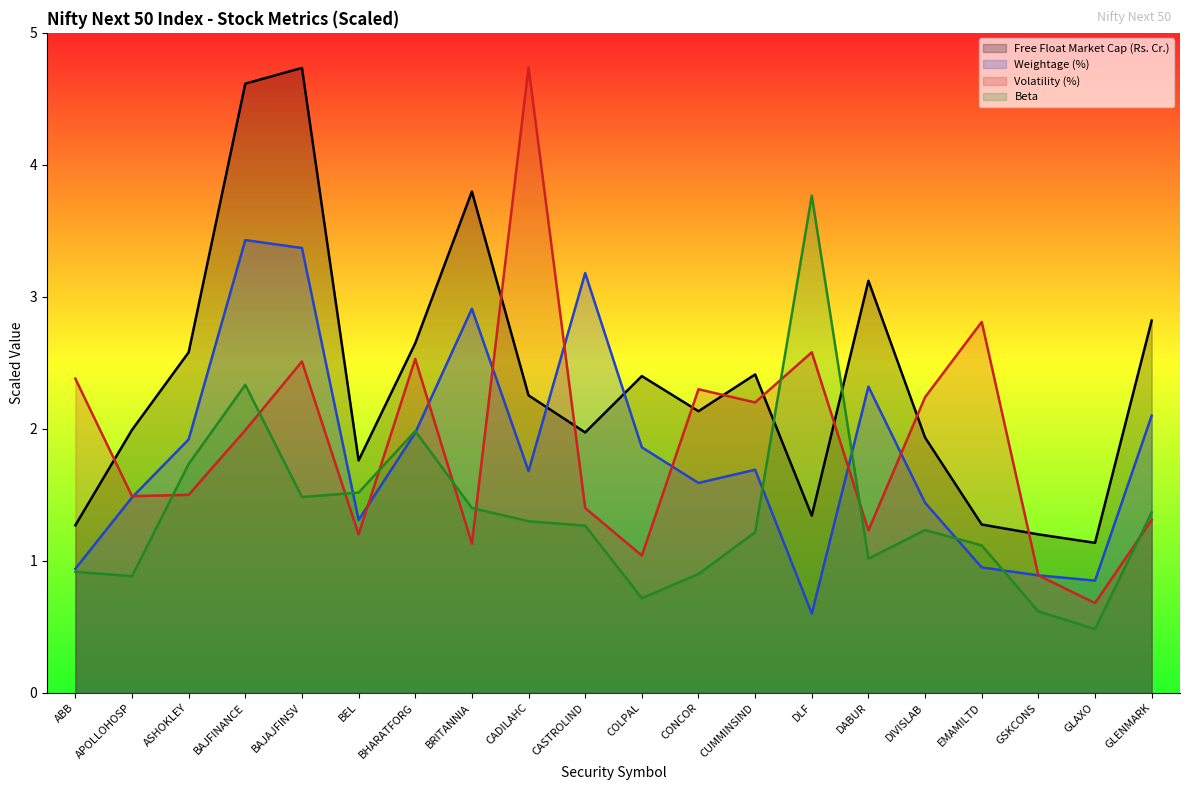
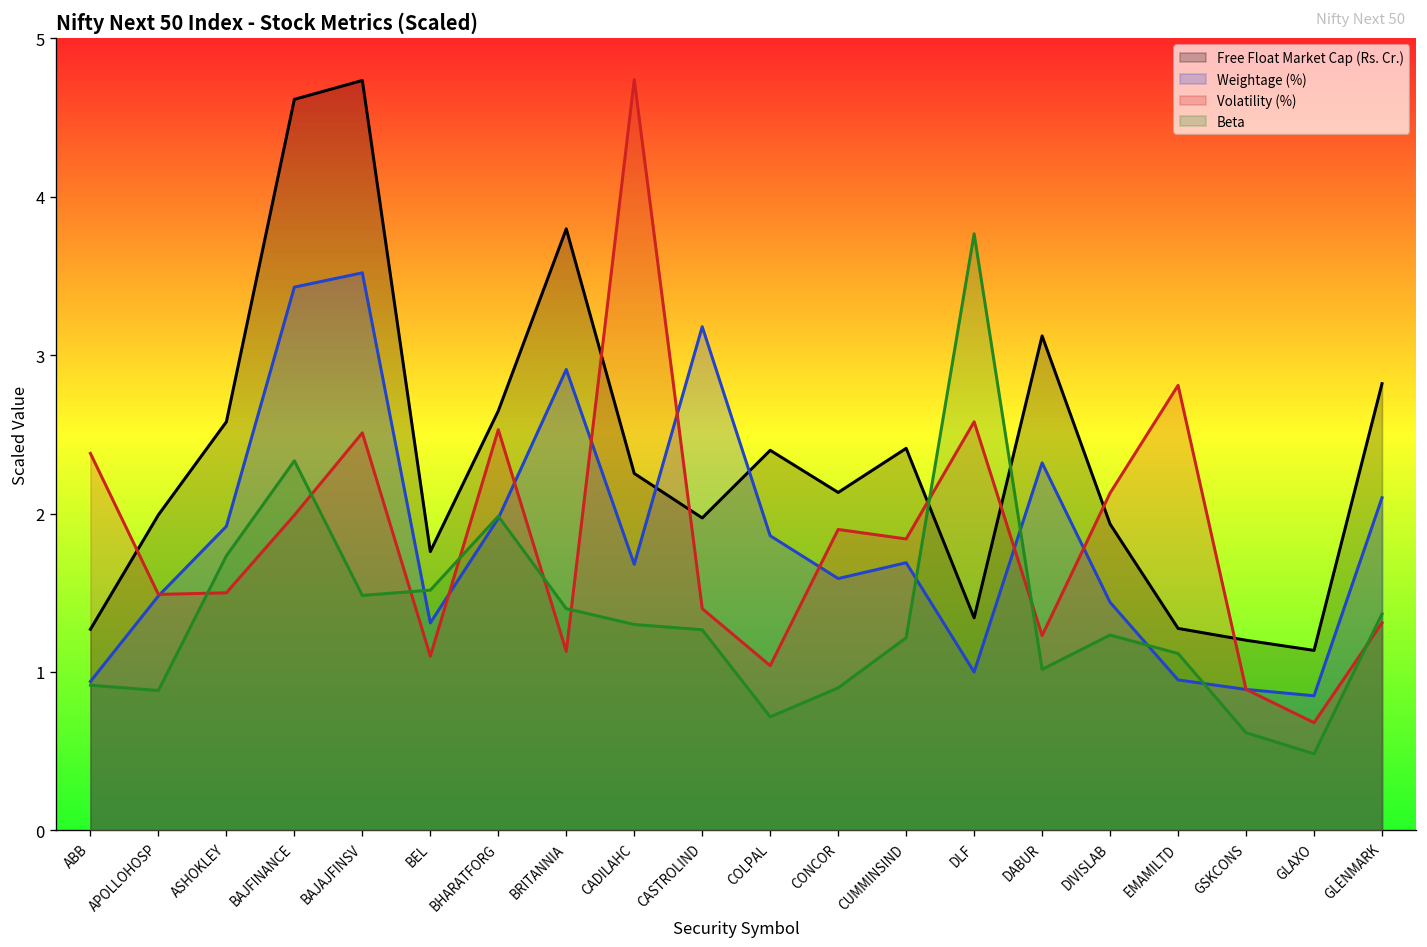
  {
    "Weightage (%)": {
      "ABB": 0.94,
      "ASHOKLEY": 1.92,
      "BAJFINANCE": 3.43,
-     "BAJAJFINSV": 3.37,
+     "BAJAJFINSV": 3.52,
      "BEL": 1.31,
      "BRITANNIA": 2.91,
      "CADILAHC": 1.68,
      "CASTROLIND": 3.18,
      "COLPAL": 1.86,
      "CONCOR": 1.59,
      "CUMMINSIND": 1.69,
-     "DLF": 0.6,
+     "DLF": 1.0,
      "DABUR": 2.32,
      "DIVISLAB": 1.44,
      "EMAMILTD": 0.95,
      "GLAXO": 0.85,
      "GLENMARK": 2.10
    },
    "Volatility (%)": {
      "ABB": 2.38,
      "ASHOKLEY": 1.50,
      "BAJFINANCE": 1.99,
      "BAJAJFINSV": 2.51,
-     "BEL": 1.2,
+     "BEL": 1.1,
      "BHARATFORG": 2.53,
      "BRITANNIA": 1.13,
      "CADILAHC": 4.74,
      "CASTROLIND": 1.40,
      "COLPAL": 1.04,
-     "CONCOR": 2.3,
-     "CUMMINSIND": 2.20,
+     "CONCOR": 1.9,
+     "CUMMINSIND": 1.84,
      "DLF": 2.58,
      "DABUR": 1.23,
-     "DIVISLAB": 2.24,
+     "DIVISLAB": 2.13,
      "EMAMILTD": 2.81,
      "GLAXO": 0.68,
      "GLENMARK": 1.31
    }
  }
